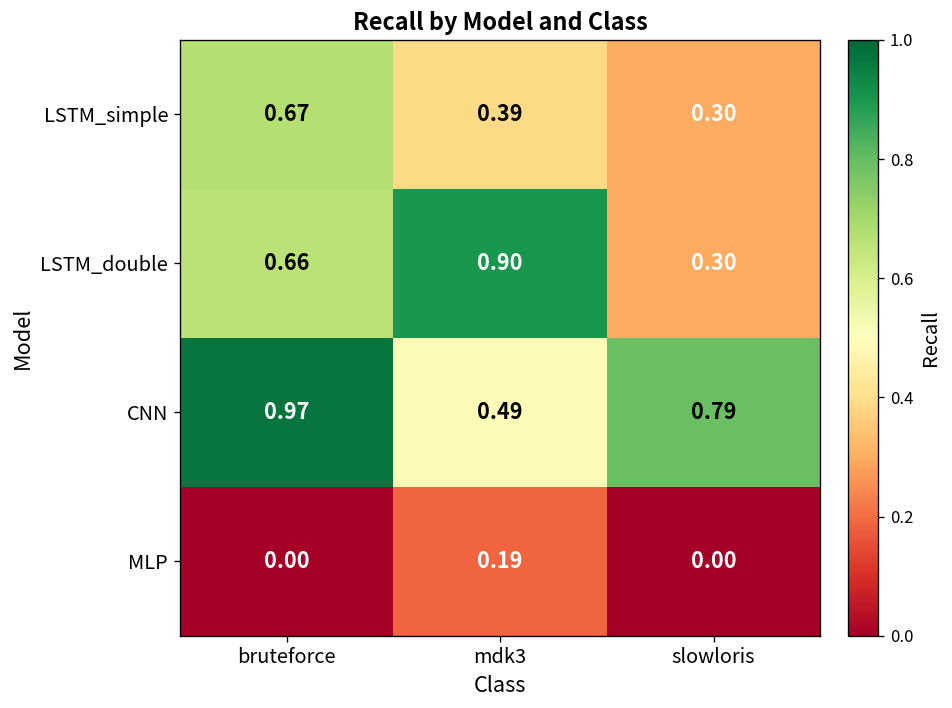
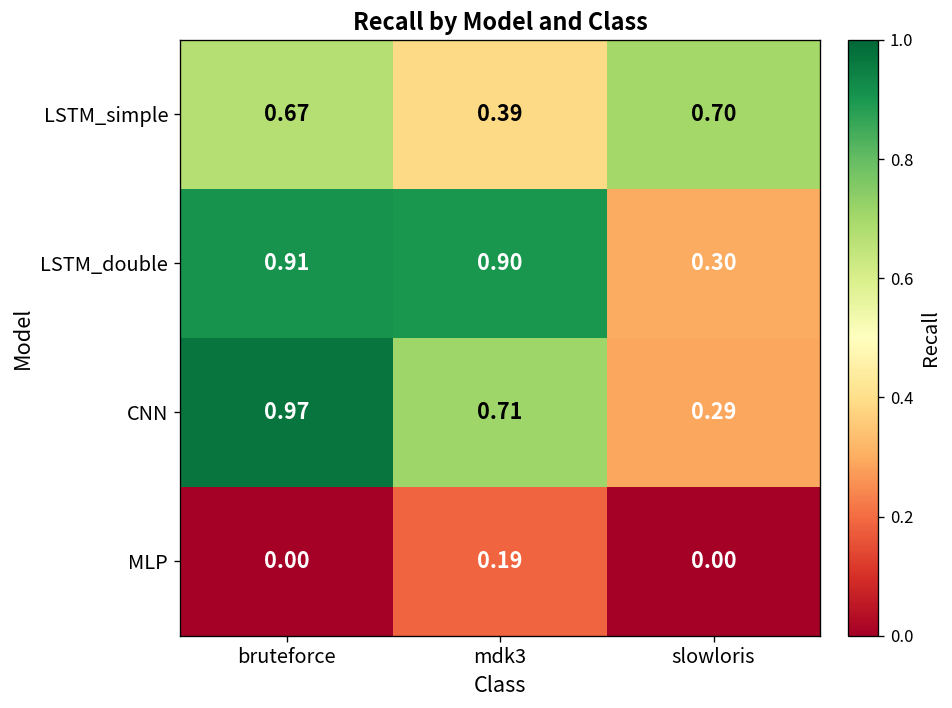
  {
    "LSTM_simple": {
      "bruteforce": 0.67,
      "mdk3": 0.39,
-     "slowloris": 0.30
+     "slowloris": 0.70
    },
    "LSTM_double": {
-     "bruteforce": 0.66,
+     "bruteforce": 0.91,
      "mdk3": 0.90,
      "slowloris": 0.30
    },
    "CNN": {
      "bruteforce": 0.97,
-     "mdk3": 0.49,
-     "slowloris": 0.79
+     "mdk3": 0.71,
+     "slowloris": 0.29
    },
    "MLP": {
      "bruteforce": 0.00,
      "mdk3": 0.19,
      "slowloris": 0.00
    }
  }
